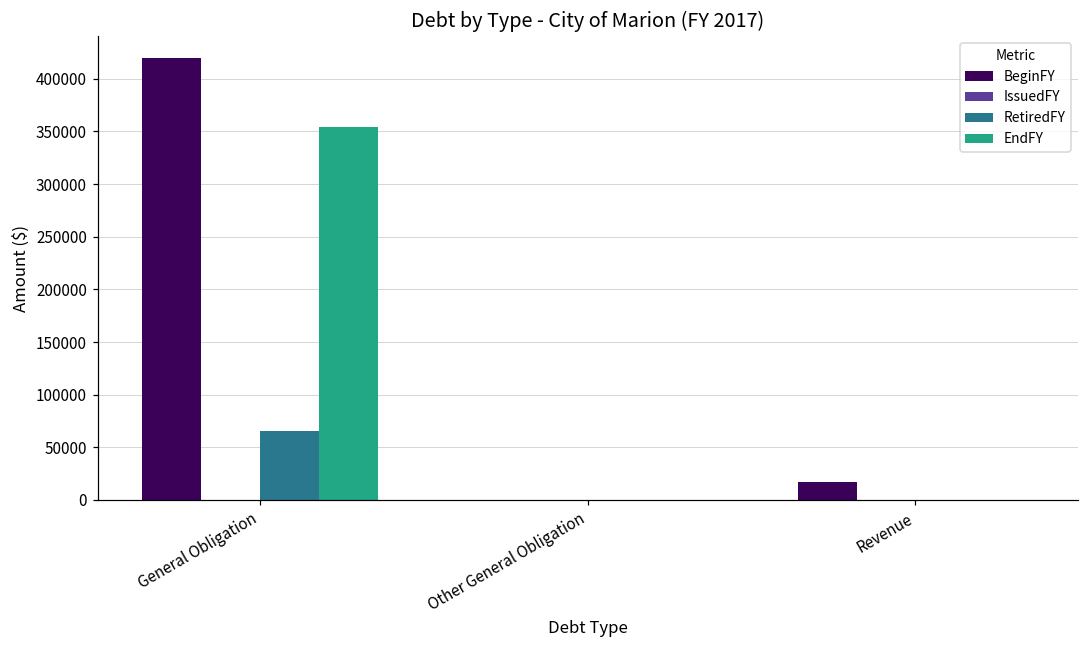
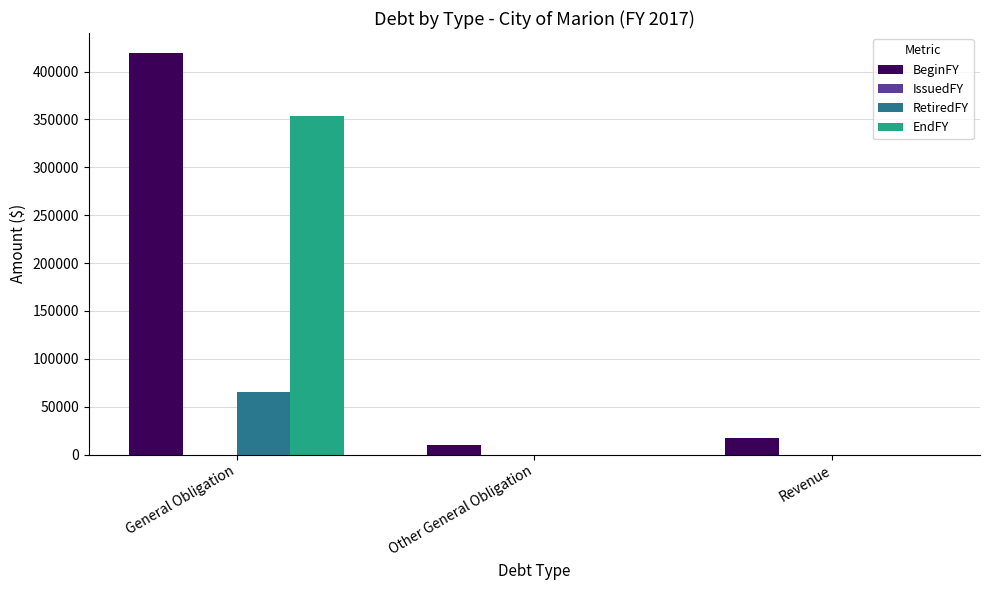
  {
    "BeginFY": {
      "General Obligation": 420000,
-     "Other General Obligation": 0,
+     "Other General Obligation": 10000,
      "Revenue": 20000
    },
    "IssuedFY": {
      "General Obligation": 0,
      "Other General Obligation": 0,
      "Revenue": 0
    }
  }
